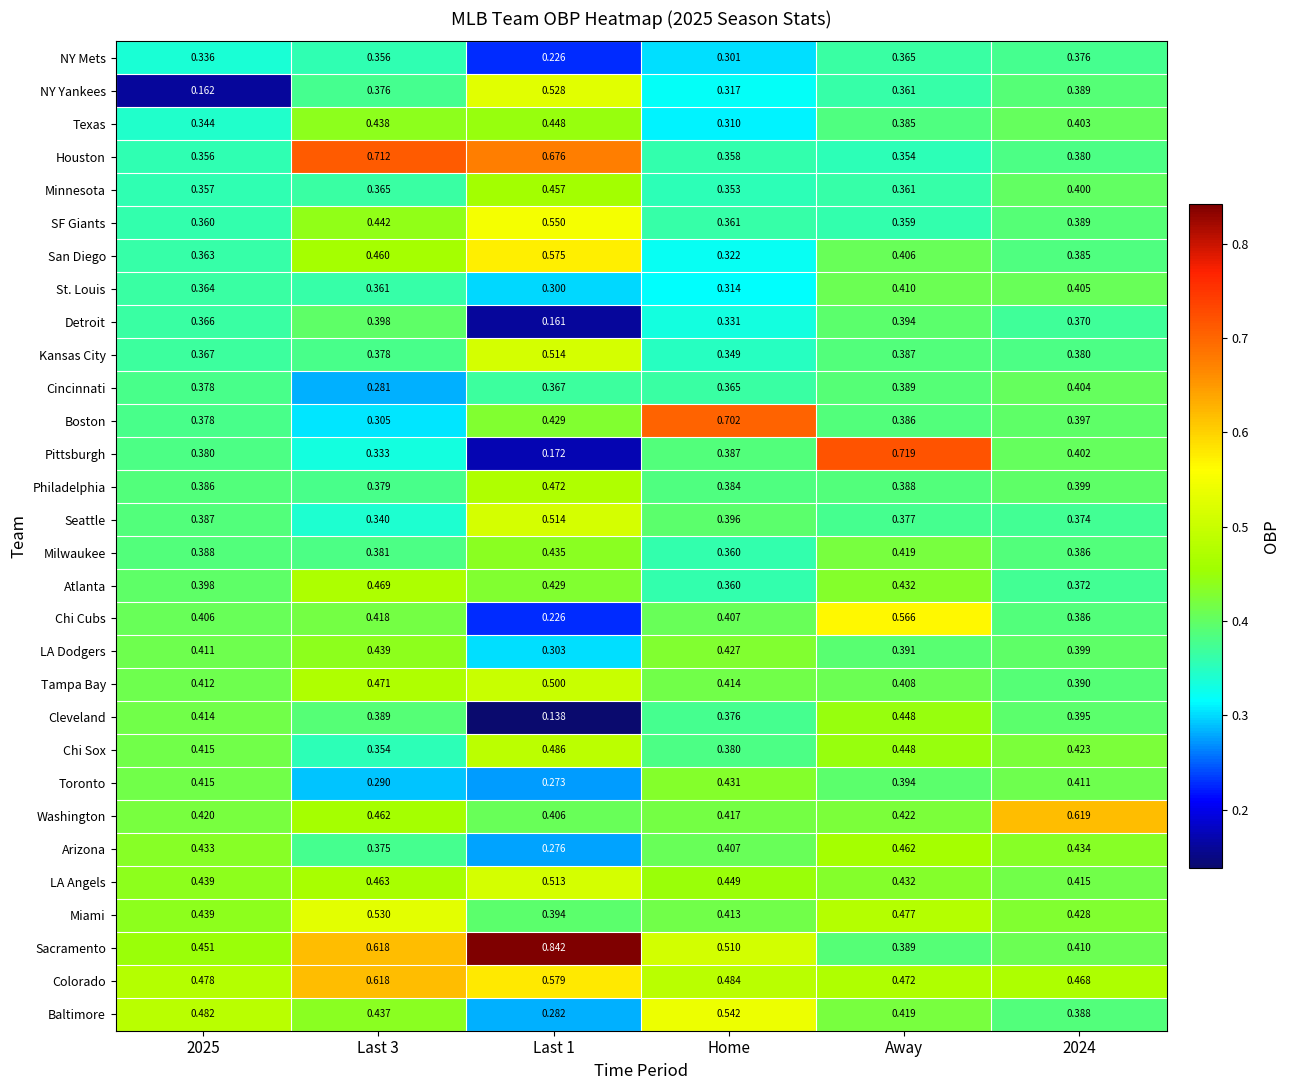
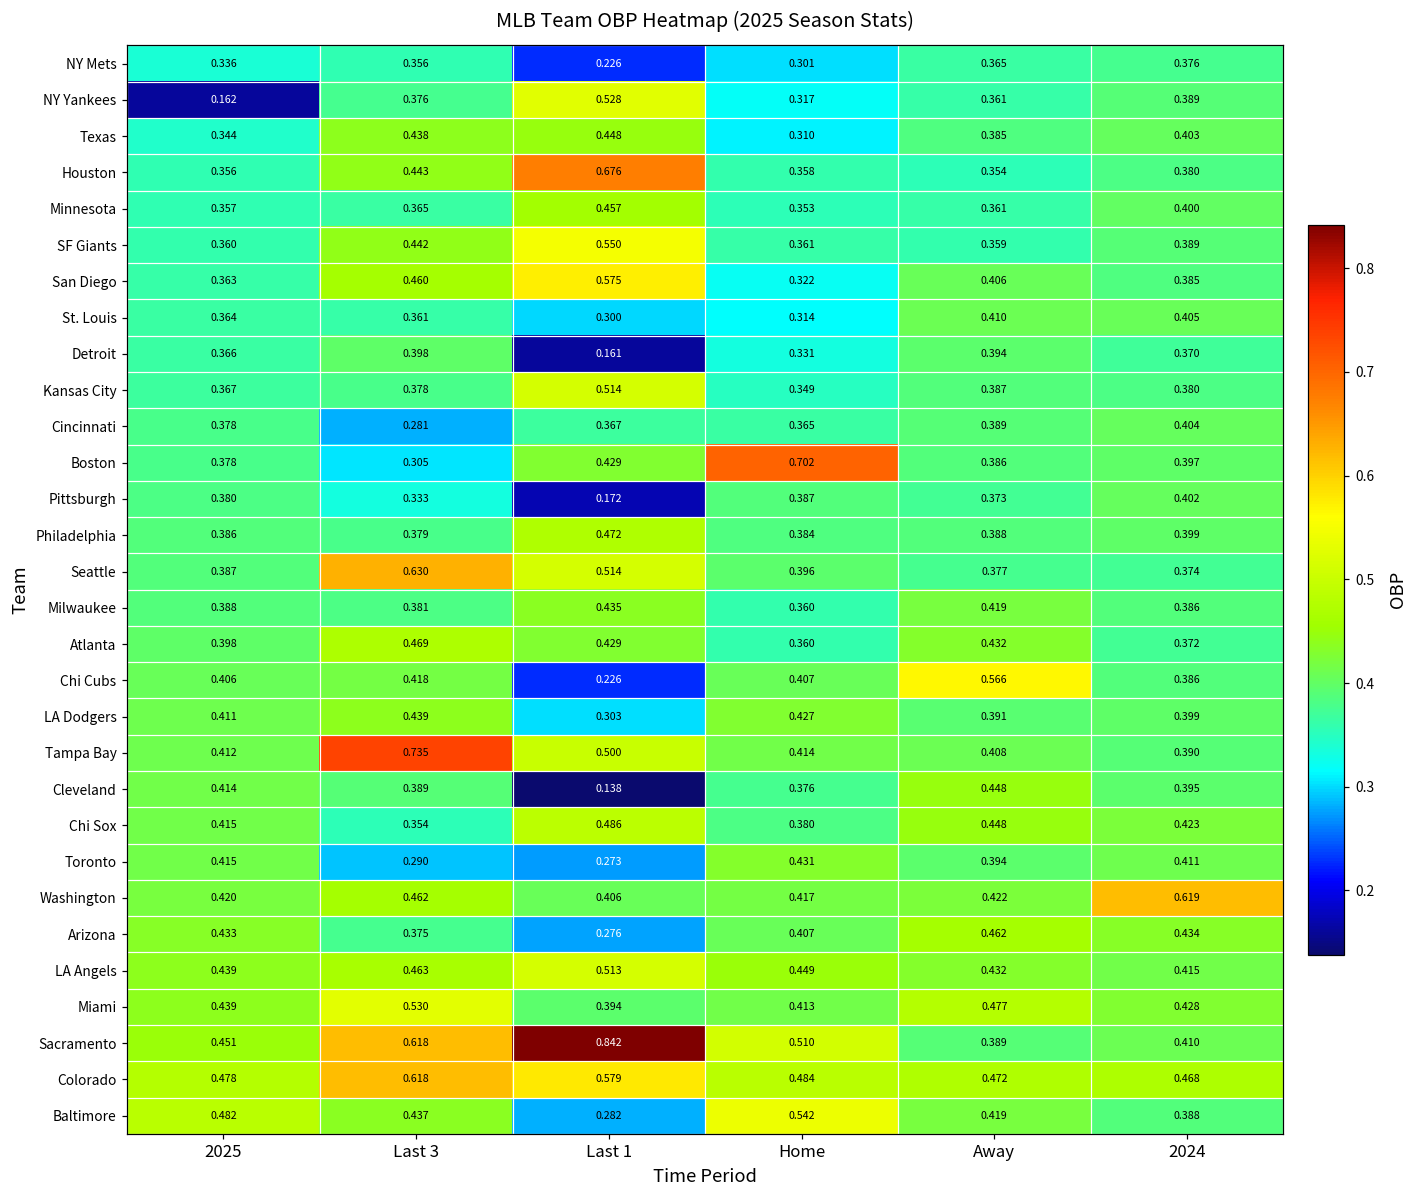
  {
    "NY Mets": {
      "2025": 0.336,
      "Last 3": 0.356,
      "Last 1": 0.226,
      "Home": 0.301,
      "Away": 0.365,
      "2024": 0.376
    },
    "NY Yankees": {
      "2025": 0.162,
      "Last 3": 0.376,
      "Last 1": 0.528,
      "Home": 0.317,
      "Away": 0.361,
      "2024": 0.389
    },
    "Texas": {
      "2025": 0.344,
      "Last 3": 0.438,
      "Last 1": 0.448,
      "Home": 0.310,
      "Away": 0.385,
      "2024": 0.403
    },
    "Houston": {
      "2025": 0.356,
-     "Last 3": 0.712,
+     "Last 3": 0.443,
      "Last 1": 0.676,
      "Home": 0.358,
      "Away": 0.354,
      "2024": 0.380
    },
    "Minnesota": {
      "2025": 0.357,
      "Last 3": 0.365,
      "Last 1": 0.457,
      "Home": 0.353,
      "Away": 0.361,
      "2024": 0.400
    },
    "SF Giants": {
      "2025": 0.360,
      "Last 3": 0.442,
      "Last 1": 0.550,
      "Home": 0.361,
      "Away": 0.359,
      "2024": 0.389
    },
    "San Diego": {
      "2025": 0.363,
      "Last 3": 0.460,
      "Last 1": 0.575,
      "Home": 0.322,
      "Away": 0.406,
      "2024": 0.385
    },
    "St. Louis": {
      "2025": 0.364,
      "Last 3": 0.361,
      "Last 1": 0.300,
      "Home": 0.314,
      "Away": 0.410,
      "2024": 0.405
    },
    "Detroit": {
      "2025": 0.366,
      "Last 3": 0.398,
      "Last 1": 0.161,
      "Home": 0.331,
      "Away": 0.394,
      "2024": 0.370
    },
    "Kansas City": {
      "2025": 0.367,
      "Last 3": 0.378,
      "Last 1": 0.514,
      "Home": 0.349,
      "Away": 0.387,
      "2024": 0.380
    },
    "Cincinnati": {
      "2025": 0.378,
      "Last 3": 0.281,
      "Last 1": 0.367,
      "Home": 0.365,
      "Away": 0.389,
      "2024": 0.404
    },
    "Boston": {
      "2025": 0.378,
      "Last 3": 0.305,
      "Last 1": 0.429,
      "Home": 0.702,
      "Away": 0.386,
      "2024": 0.397
    },
    "Pittsburgh": {
      "2025": 0.380,
      "Last 3": 0.333,
      "Last 1": 0.172,
      "Home": 0.387,
-     "Away": 0.719,
+     "Away": 0.373,
      "2024": 0.402
    },
    "Philadelphia": {
      "2025": 0.386,
      "Last 3": 0.379,
      "Last 1": 0.472,
      "Home": 0.384,
      "Away": 0.388,
      "2024": 0.399
    },
    "Seattle": {
      "2025": 0.387,
-     "Last 3": 0.340,
+     "Last 3": 0.630,
      "Last 1": 0.514,
      "Home": 0.396,
      "Away": 0.377,
      "2024": 0.374
    },
    "Milwaukee": {
      "2025": 0.388,
      "Last 3": 0.381,
      "Last 1": 0.435,
      "Home": 0.360,
      "Away": 0.419,
      "2024": 0.386
    },
    "Atlanta": {
      "2025": 0.398,
      "Last 3": 0.469,
      "Last 1": 0.429,
      "Home": 0.360,
      "Away": 0.432,
      "2024": 0.372
    },
    "Chi Cubs": {
      "2025": 0.406,
      "Last 3": 0.418,
      "Last 1": 0.226,
      "Home": 0.407,
      "Away": 0.566,
      "2024": 0.386
    },
    "LA Dodgers": {
      "2025": 0.411,
      "Last 3": 0.439,
      "Last 1": 0.303,
      "Home": 0.427,
      "Away": 0.391,
      "2024": 0.399
    },
    "Tampa Bay": {
      "2025": 0.412,
-     "Last 3": 0.471,
+     "Last 3": 0.735,
      "Last 1": 0.500,
      "Home": 0.414,
      "Away": 0.408,
      "2024": 0.390
    },
    "Cleveland": {
      "2025": 0.414,
      "Last 3": 0.389,
      "Last 1": 0.138,
      "Home": 0.376,
      "Away": 0.448,
      "2024": 0.395
    },
    "Chi Sox": {
      "2025": 0.415,
      "Last 3": 0.354,
      "Last 1": 0.486,
      "Home": 0.380,
      "Away": 0.448,
      "2024": 0.423
    },
    "Toronto": {
      "2025": 0.415,
      "Last 3": 0.290,
      "Last 1": 0.273,
      "Home": 0.431,
      "Away": 0.394,
      "2024": 0.411
    },
    "Washington": {
      "2025": 0.420,
      "Last 3": 0.462,
      "Last 1": 0.406,
      "Home": 0.417,
      "Away": 0.422,
      "2024": 0.619
    },
    "Arizona": {
      "2025": 0.433,
      "Last 3": 0.375,
      "Last 1": 0.276,
      "Home": 0.407,
      "Away": 0.462,
      "2024": 0.434
    },
    "LA Angels": {
      "2025": 0.439,
      "Last 3": 0.463,
      "Last 1": 0.513,
      "Home": 0.449,
      "Away": 0.432,
      "2024": 0.415
    },
    "Miami": {
      "2025": 0.439,
      "Last 3": 0.530,
      "Last 1": 0.394,
      "Home": 0.413,
      "Away": 0.477,
      "2024": 0.428
    },
    "Sacramento": {
      "2025": 0.451,
      "Last 3": 0.618,
      "Last 1": 0.842,
      "Home": 0.510,
      "Away": 0.389,
      "2024": 0.410
    },
    "Colorado": {
      "2025": 0.478,
      "Last 3": 0.618,
      "Last 1": 0.579,
      "Home": 0.484,
      "Away": 0.472,
      "2024": 0.468
    },
    "Baltimore": {
      "2025": 0.482,
      "Last 3": 0.437,
      "Last 1": 0.282,
      "Home": 0.542,
      "Away": 0.419,
      "2024": 0.388
    }
  }
